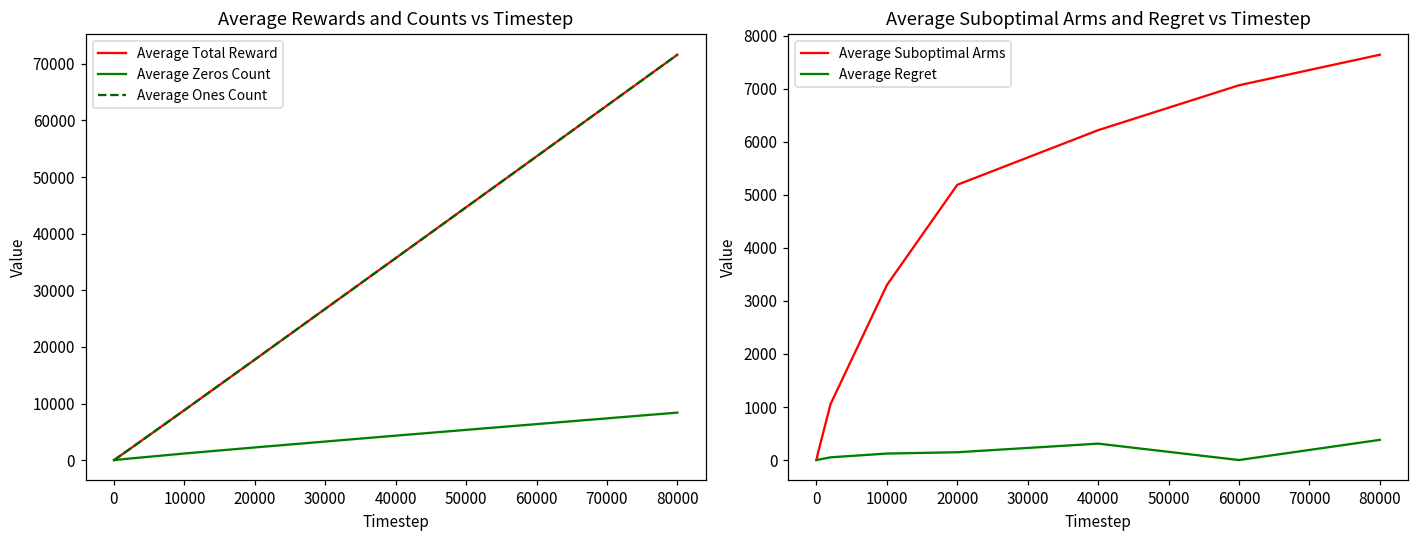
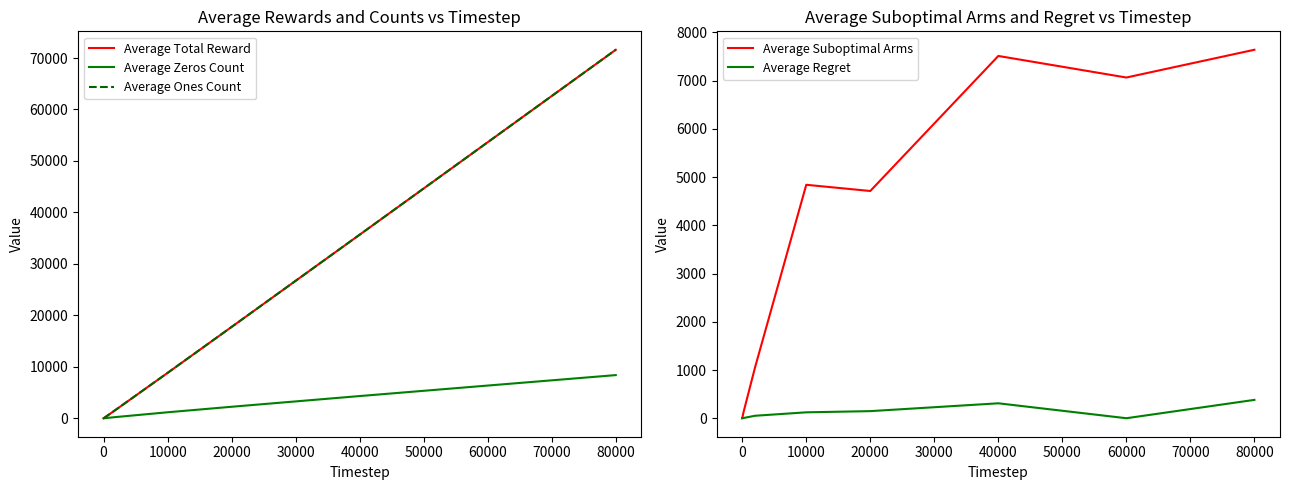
  {
    "Average Suboptimal Arms and Regret vs Timestep": {
      "Average Suboptimal Arms": {
-       "10000": 3300,
-       "20000": 5200,
-       "40000": 6200,
+       "10000": 4800,
+       "20000": 4700,
+       "40000": 7500,
        "60000": 7100,
        "80000": 7600
      },
      "Average Regret": {
        "10000": 100,
        "20000": 100,
        "40000": 300,
        "60000": 0,
        "80000": 400
      }
    }
  }
